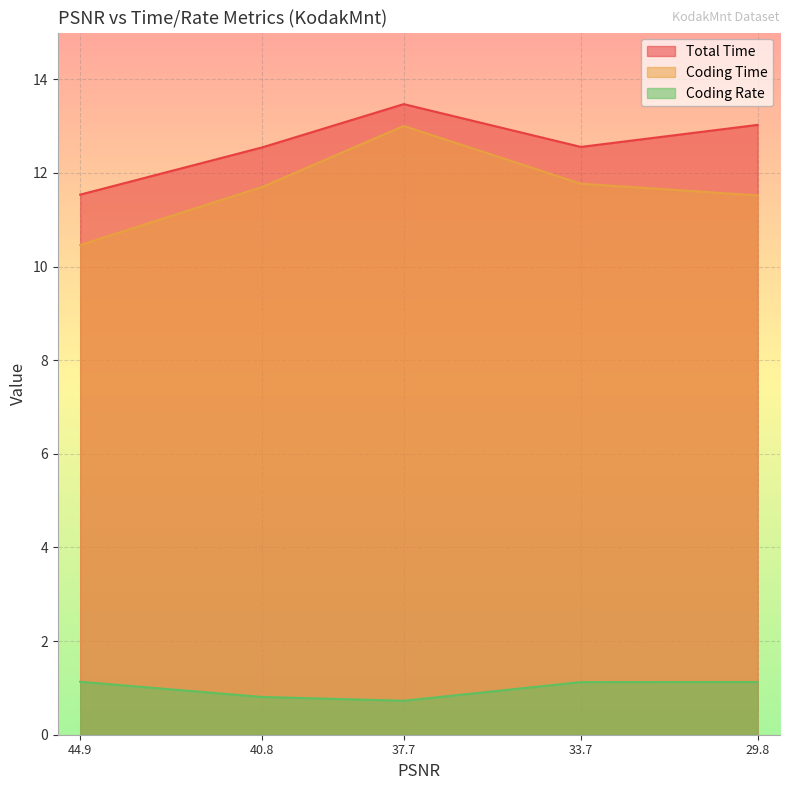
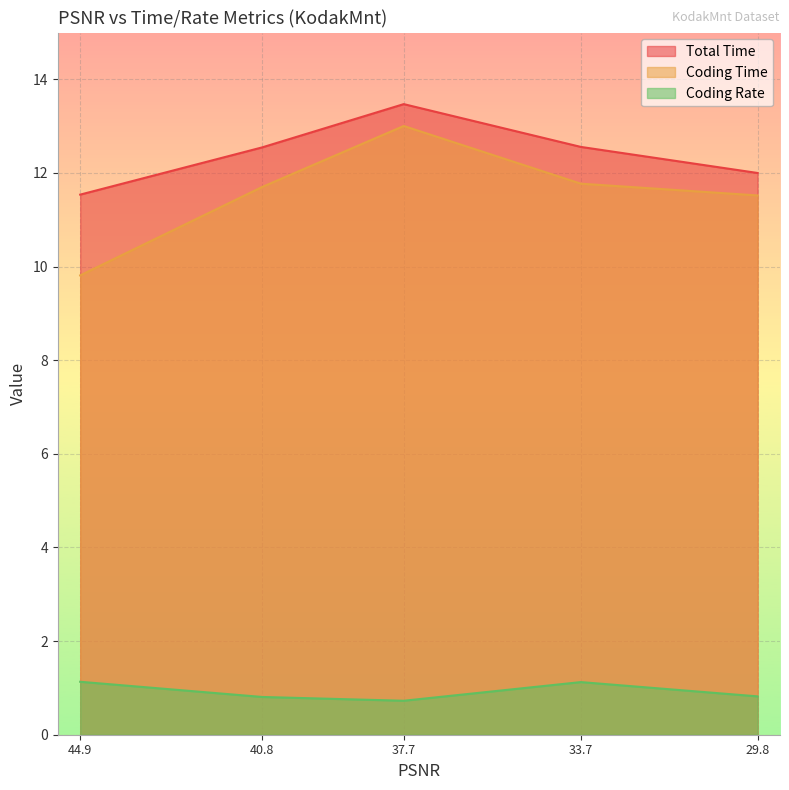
  {
    "Total Time": {
      "44.9": 11.5,
      "40.8": 12.5,
      "37.7": 13.5,
      "33.7": 12.6,
-     "29.8": 13.0
+     "29.8": 12.0
    },
    "Coding Time": {
-     "44.9": 10.5,
+     "44.9": 9.8,
      "40.8": 11.7,
      "37.7": 13.0,
      "33.7": 11.8,
      "29.8": 11.5
    },
    "Coding Rate": {
      "44.9": 1.1,
      "40.8": 0.8,
      "37.7": 0.7,
      "33.7": 1.1,
-     "29.8": 1.1
+     "29.8": 0.8
    }
  }
